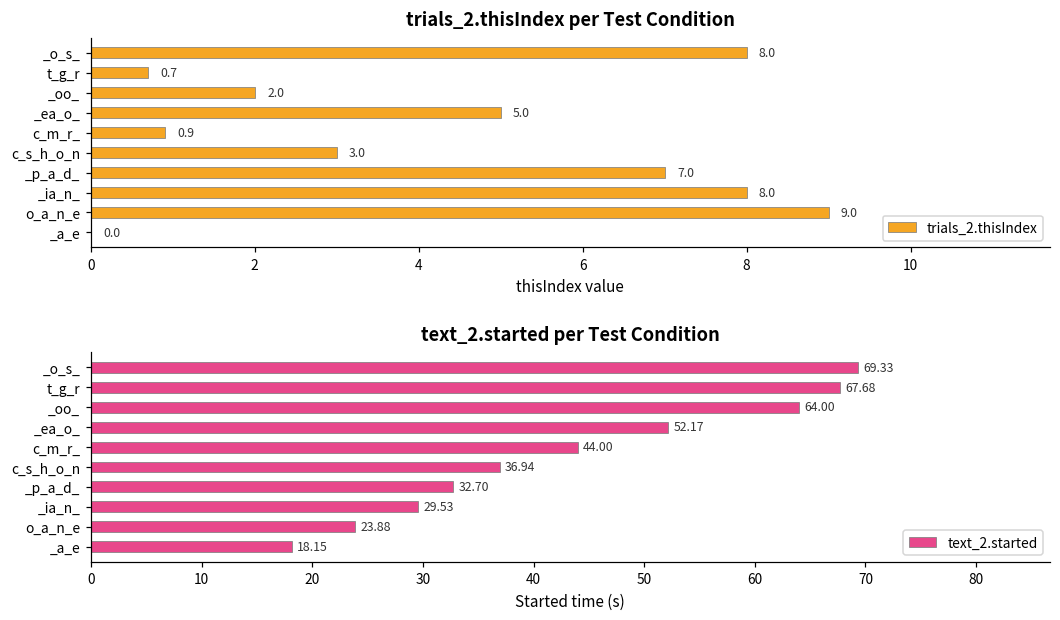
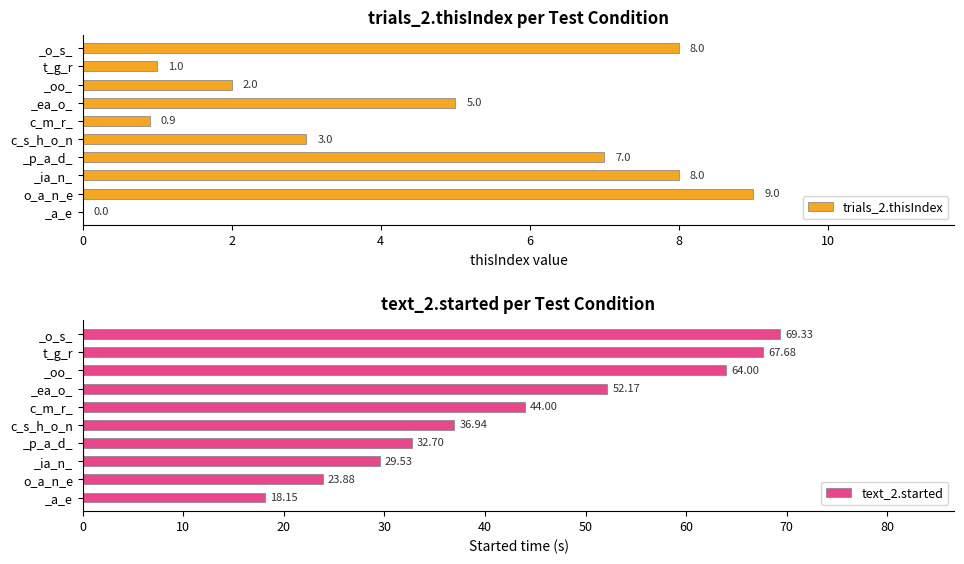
  {
    "trials_2.thisIndex per Test Condition": {
      "_o_s_": 8.0,
-     "t_g_r": 0.7,
+     "t_g_r": 1.0,
      "_oo_": 2.0,
      "_ea_o_": 5.0,
      "c_m_r_": 0.9,
      "c_s_h_o_n": 3.0,
      "_p_a_d_": 7.0,
      "_ia_n_": 8.0,
      "o_a_n_e": 9.0,
      "_a_e": 0.0
    },
    "text_2.started per Test Condition": {
      "_o_s_": 69.33,
      "t_g_r": 67.68,
      "_oo_": 64.00,
      "_ea_o_": 52.17,
      "c_m_r_": 44.00,
      "c_s_h_o_n": 36.94,
      "_p_a_d_": 32.70,
      "_ia_n_": 29.53,
      "o_a_n_e": 23.88,
      "_a_e": 18.15
    }
  }
